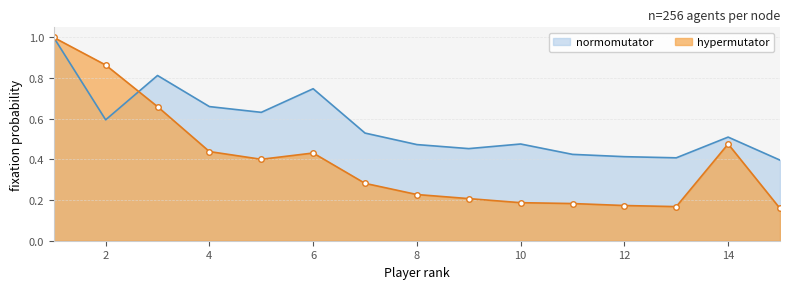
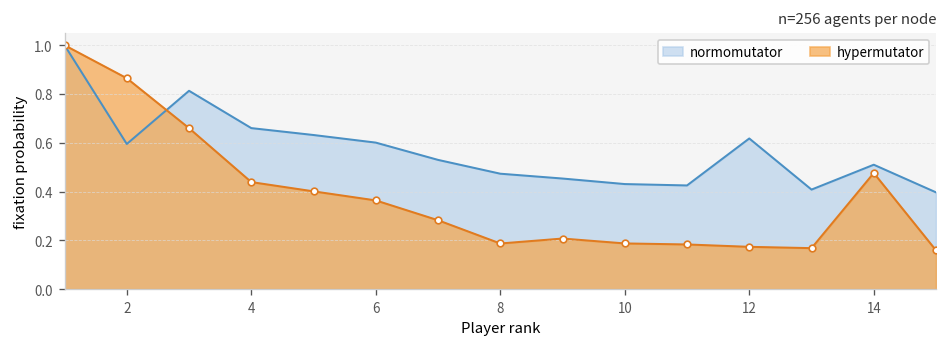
  {
    "normomutator": {
      "2": 0.59,
      "4": 0.66,
-     "6": 0.75,
+     "6": 0.60,
      "8": 0.47,
-     "10": 0.48,
-     "12": 0.41,
+     "10": 0.43,
+     "12": 0.62,
      "14": 0.51
    },
    "hypermutator": {
      "2": 0.86,
      "4": 0.44,
-     "6": 0.43,
-     "8": 0.23,
+     "6": 0.36,
+     "8": 0.19,
      "10": 0.19,
      "12": 0.17,
      "14": 0.48
    }
  }
